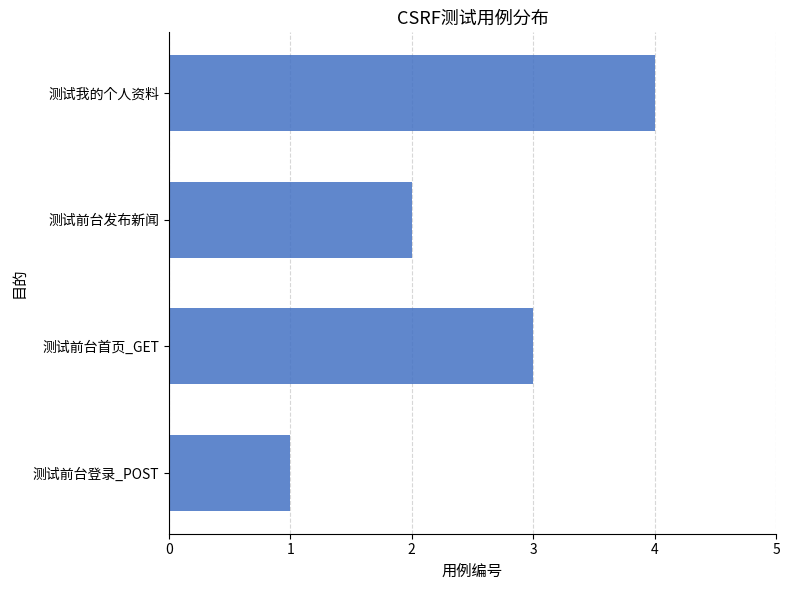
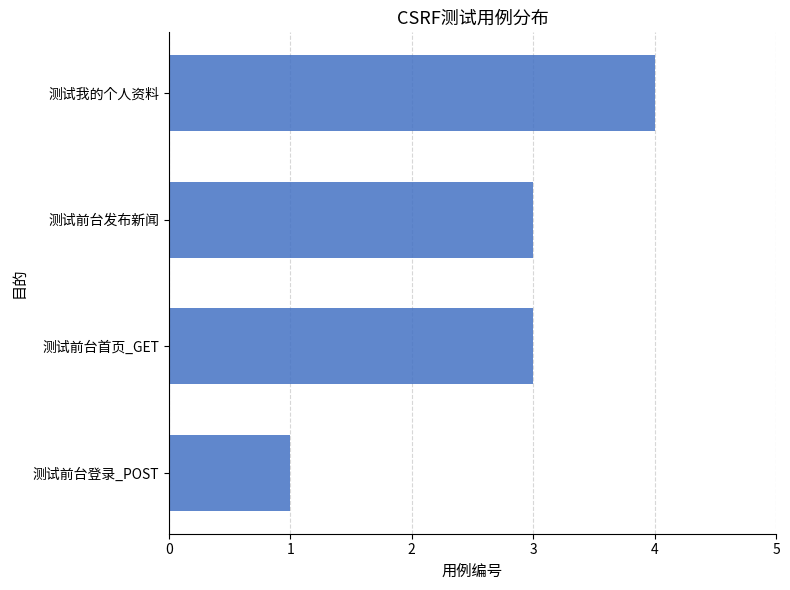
  {
    "测试我的个人资料": 4,
-   "测试前台发布新闻": 2,
+   "测试前台发布新闻": 3,
    "测试前台首页_GET": 3,
    "测试前台登录_POST": 1
  }
